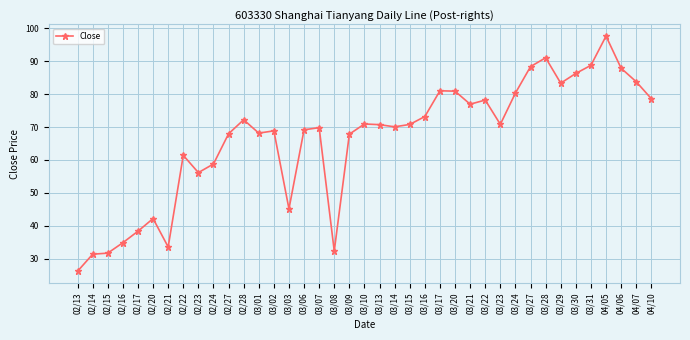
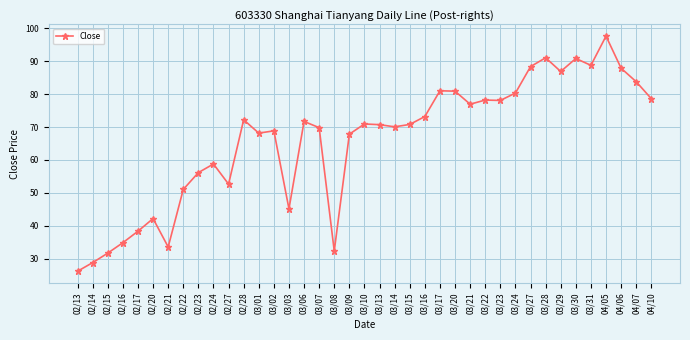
  {
    "02/13": 26,
-   "02/14": 31,
+   "02/14": 29,
    "02/15": 32,
    "02/16": 35,
    "02/17": 38,
    "02/20": 42,
    "02/21": 34,
-   "02/22": 61,
+   "02/22": 51,
    "02/23": 56,
    "02/24": 59,
-   "02/27": 68,
+   "02/27": 53,
    "02/28": 72,
    "03/01": 68,
    "03/02": 69,
    "03/03": 45,
-   "03/06": 69,
+   "03/06": 72,
    "03/07": 70,
    "03/08": 32,
    "03/09": 68,
    "03/10": 71,
    "03/13": 71,
    "03/14": 70,
    "03/15": 71,
    "03/16": 73,
    "03/17": 81,
    "03/20": 81,
    "03/21": 77,
    "03/22": 78,
-   "03/23": 71,
+   "03/23": 78,
    "03/24": 80,
    "03/27": 88,
    "03/28": 91,
-   "03/29": 83,
-   "03/30": 86,
+   "03/29": 87,
+   "03/30": 91,
    "03/31": 89,
    "04/05": 98,
    "04/06": 88,
    "04/07": 84,
    "04/10": 79
  }
